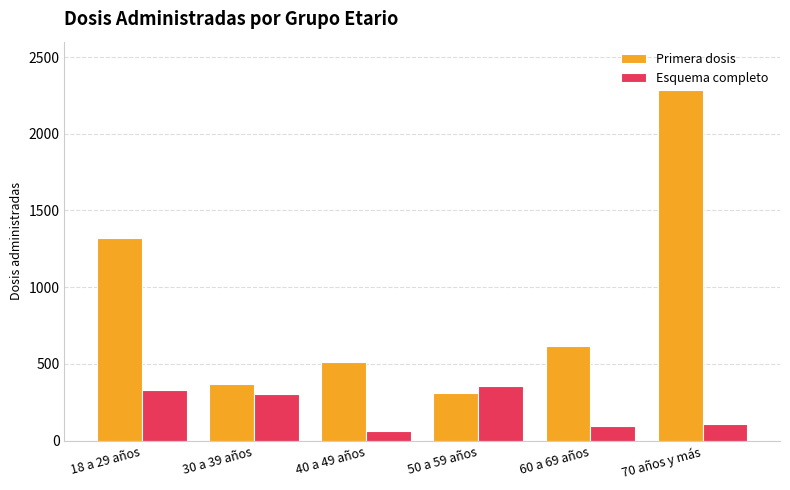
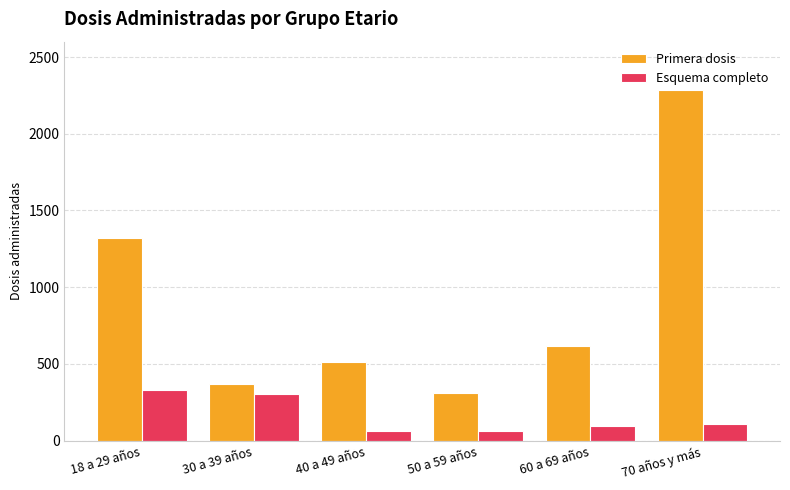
  {
    "Primera dosis": {
      "18 a 29 años": 1320,
      "30 a 39 años": 370,
      "40 a 49 años": 520,
      "50 a 59 años": 310,
      "60 a 69 años": 620,
      "70 años y más": 2280
    },
    "Esquema completo": {
      "18 a 29 años": 330,
      "30 a 39 años": 300,
      "40 a 49 años": 70,
-     "50 a 59 años": 360,
+     "50 a 59 años": 60,
      "60 a 69 años": 90,
      "70 años y más": 110
    }
  }
